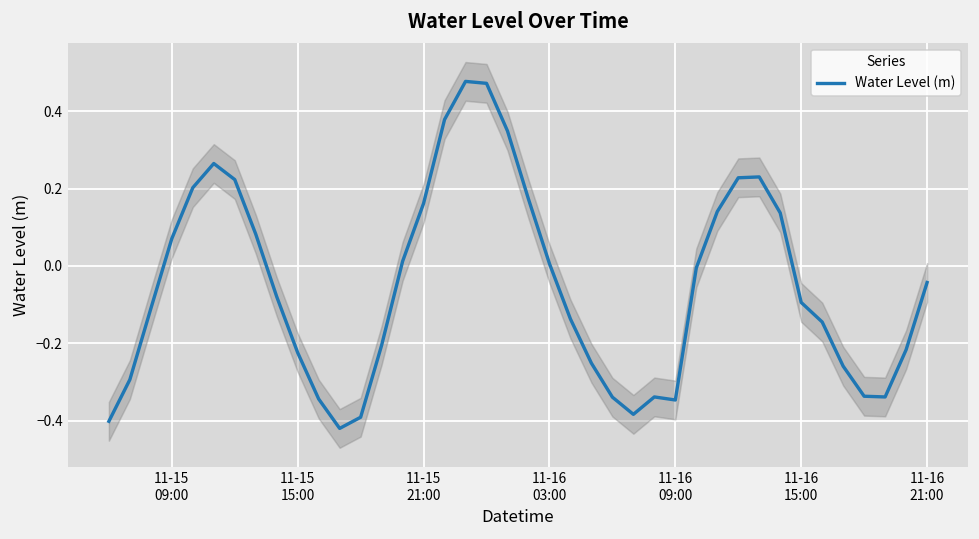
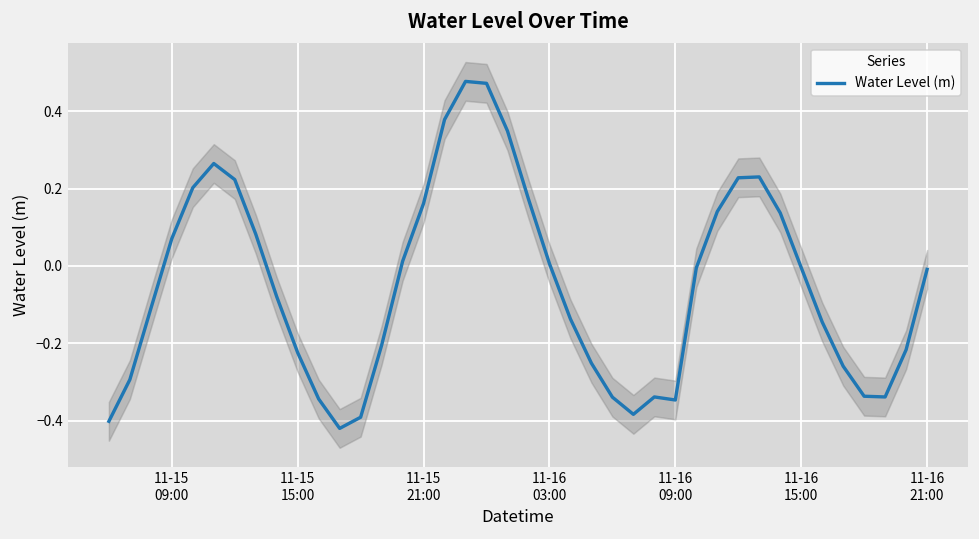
  {
    "Water Level (m)": {
      "11-15 09:00": 0.07,
      "11-15 15:00": -0.22,
      "11-15 21:00": 0.16,
      "11-16 03:00": 0.01,
      "11-16 09:00": -0.35,
-     "11-16 15:00": -0.09,
-     "11-16 21:00": -0.04
+     "11-16 15:00": 0.00,
+     "11-16 21:00": -0.01
    }
  }
